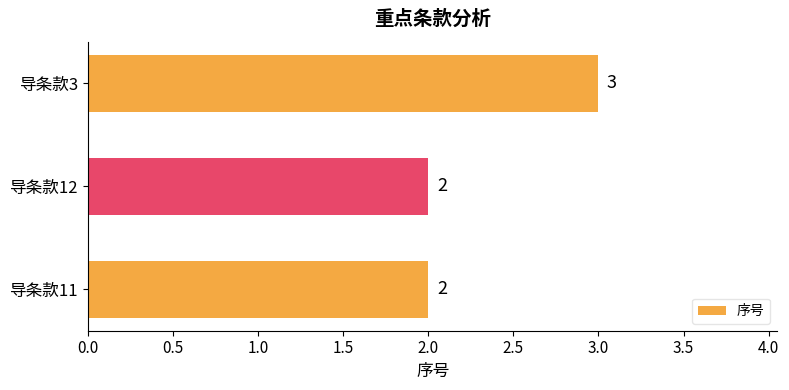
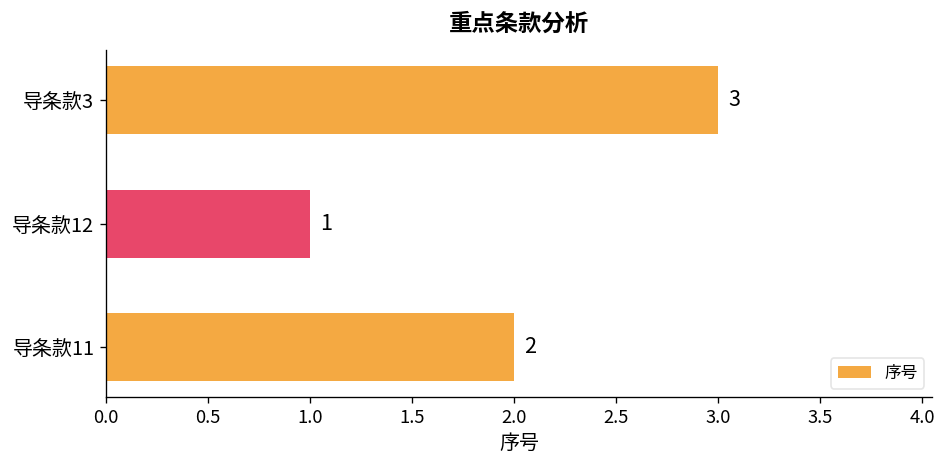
  {
    "导条款3": 3,
-   "导条款12": 2,
+   "导条款12": 1,
    "导条款11": 2
  }
